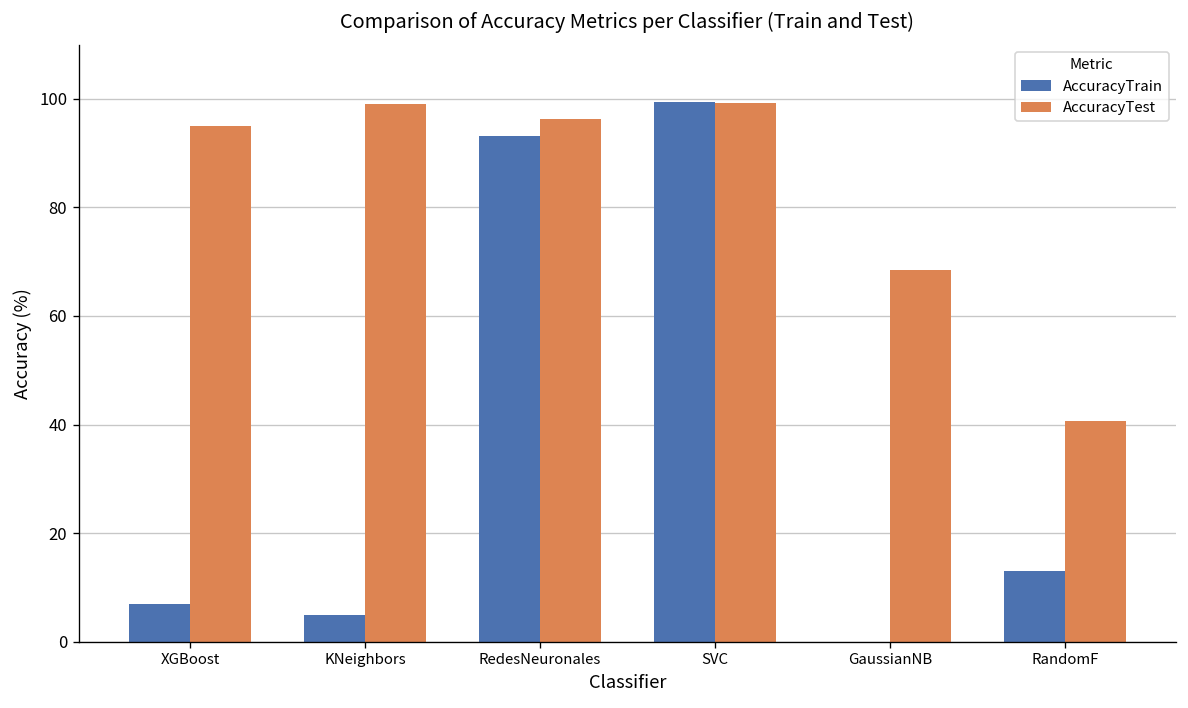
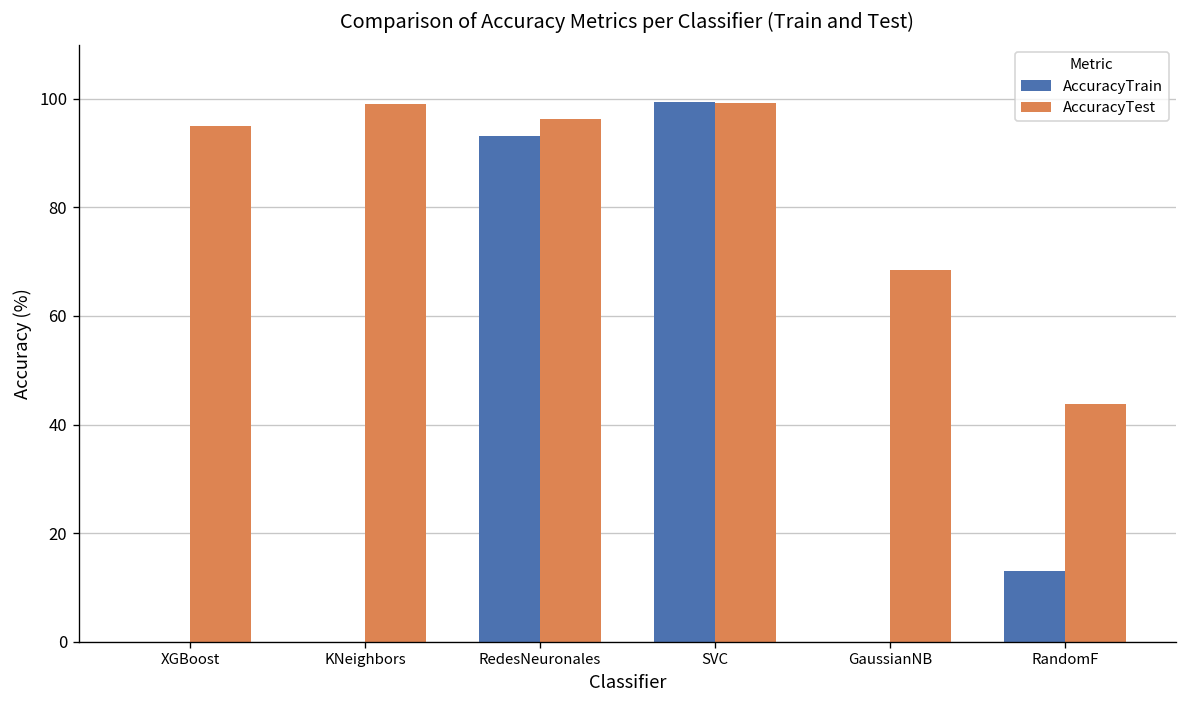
  {
    "AccuracyTrain": {
-     "XGBoost": 7,
-     "KNeighbors": 5,
+     "XGBoost": 0,
+     "KNeighbors": 0,
      "RedesNeuronales": 93,
      "SVC": 99,
      "GaussianNB": 0,
      "RandomF": 13
    },
    "AccuracyTest": {
      "XGBoost": 95,
      "KNeighbors": 99,
      "RedesNeuronales": 96,
      "SVC": 99,
      "GaussianNB": 68,
-     "RandomF": 41
+     "RandomF": 44
    }
  }
